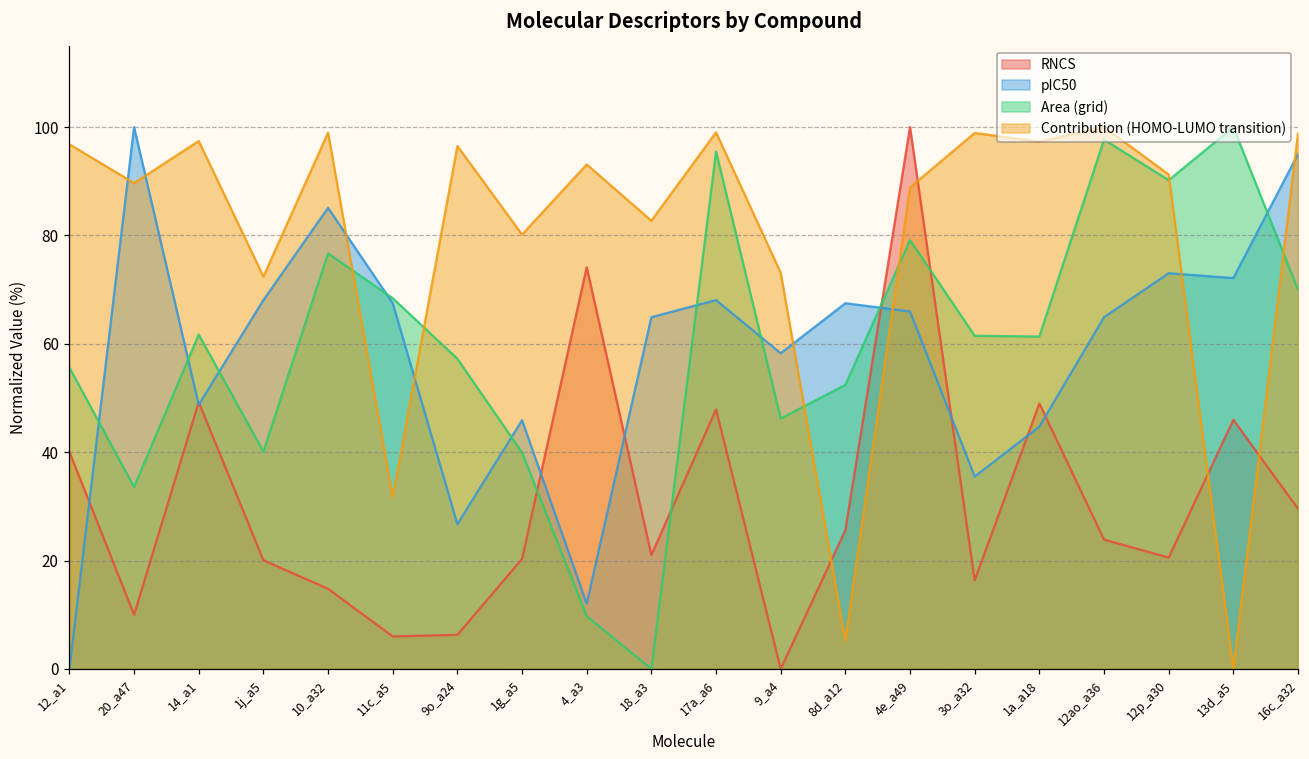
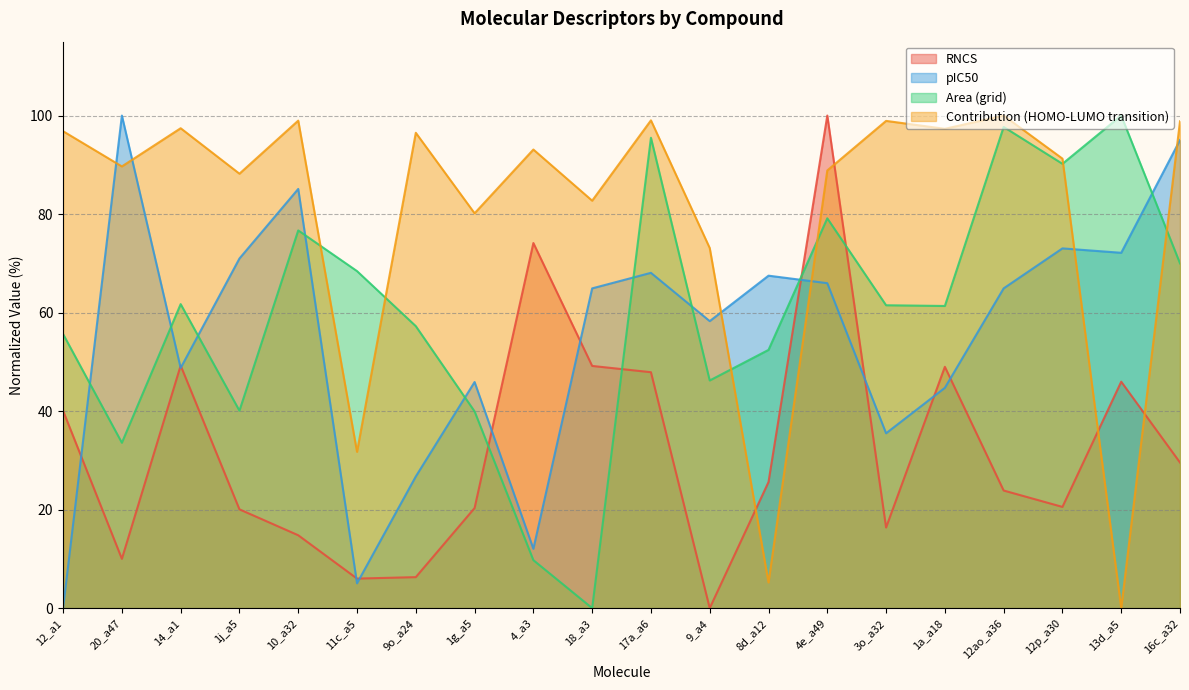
  {
    "RNCS": {
      "12_a1": 40,
      "20_a47": 10,
      "1j_a5": 20,
      "10_a32": 15,
      "11c_a5": 6,
      "9o_a24": 6,
      "1g_a5": 20,
      "4_a3": 74,
-     "18_a3": 21,
+     "18_a3": 49,
      "17a_a6": 48,
      "9_a4": 0,
      "8d_a12": 26,
      "4e_a49": 100,
      "3o_a32": 16,
      "1a_a18": 49,
      "12ao_a36": 24,
      "12p_a30": 21,
      "13d_a5": 46,
      "16c_a32": 30
    },
    "pIC50": {
      "12_a1": 0,
      "20_a47": 100,
-     "1j_a5": 68,
+     "1j_a5": 71,
      "10_a32": 85,
-     "11c_a5": 67,
+     "11c_a5": 5,
      "9o_a24": 27,
      "1g_a5": 46,
      "4_a3": 12,
      "18_a3": 65,
      "17a_a6": 68,
      "9_a4": 58,
      "8d_a12": 67,
      "4e_a49": 66,
      "3o_a32": 35,
      "1a_a18": 45,
      "12ao_a36": 65,
      "12p_a30": 73,
      "13d_a5": 72,
      "16c_a32": 95
    },
    "Area (grid)": {
      "12_a1": 56,
      "20_a47": 34,
      "14_a1": 62,
      "1j_a5": 40,
      "10_a32": 77,
      "11c_a5": 68,
      "9o_a24": 57,
      "1g_a5": 40,
      "4_a3": 10,
      "18_a3": 0,
      "17a_a6": 95,
      "9_a4": 46,
      "8d_a12": 52,
      "4e_a49": 79,
      "3o_a32": 61,
      "1a_a18": 61,
      "12p_a30": 90,
      "16c_a32": 70
    },
    "Contribution (HOMO-LUMO transition)": {
      "12_a1": 97,
      "20_a47": 90,
      "14_a1": 97,
-     "1j_a5": 72,
+     "1j_a5": 88,
      "10_a32": 99,
      "11c_a5": 32,
      "9o_a24": 97,
      "1g_a5": 80,
      "4_a3": 93,
      "18_a3": 83,
      "17a_a6": 99,
      "9_a4": 73,
      "8d_a12": 5,
      "4e_a49": 89,
      "3o_a32": 99,
      "12p_a30": 91,
      "13d_a5": 0,
      "16c_a32": 99
    }
  }
